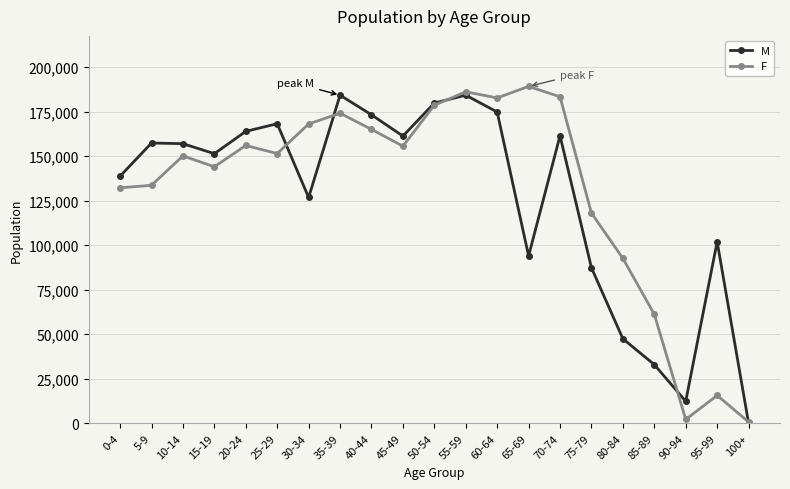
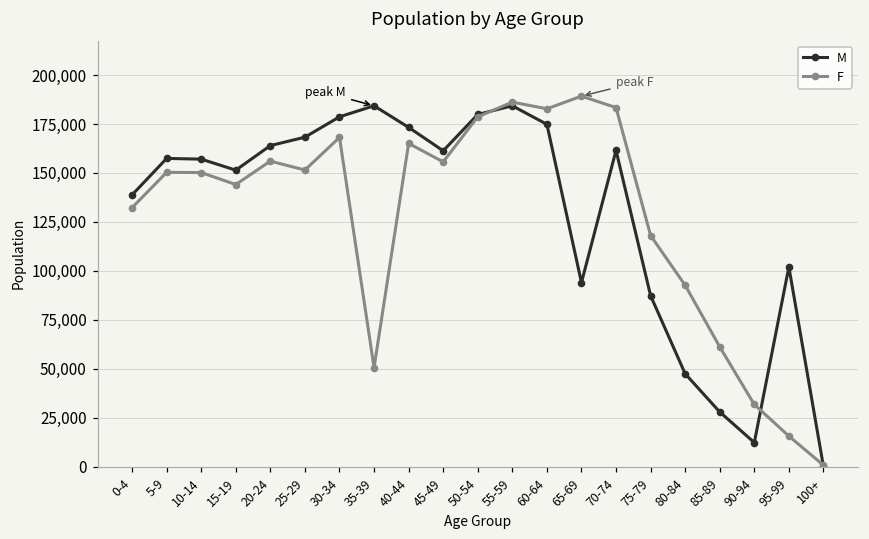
  {
    "M": {
      "0-4": "139,000",
      "5-9": "157,000",
      "10-14": "157,000",
      "15-19": "151,000",
      "20-24": "164,000",
      "25-29": "168,000",
-     "30-34": "127,000",
+     "30-34": "179,000",
      "35-39": "184,000",
      "40-44": "173,000",
      "45-49": "161,000",
      "55-59": "184,000",
      "60-64": "175,000",
      "65-69": "94,000",
      "70-74": "162,000",
      "75-79": "87,000",
      "80-84": "47,000",
-     "85-89": "33,000",
+     "85-89": "28,000",
      "90-94": "12,000",
      "95-99": "102,000"
    },
    "F": {
      "0-4": "132,000",
-     "5-9": "134,000",
+     "5-9": "150,000",
      "10-14": "150,000",
      "15-19": "144,000",
      "20-24": "156,000",
      "25-29": "151,000",
      "30-34": "168,000",
-     "35-39": "174,000",
+     "35-39": "51,000",
      "40-44": "165,000",
      "45-49": "156,000",
      "55-59": "186,000",
      "60-64": "183,000",
      "65-69": "189,000",
      "70-74": "183,000",
      "75-79": "118,000",
      "80-84": "93,000",
      "85-89": "61,000",
-     "90-94": "2,000",
+     "90-94": "32,000",
      "95-99": "16,000"
    }
  }
